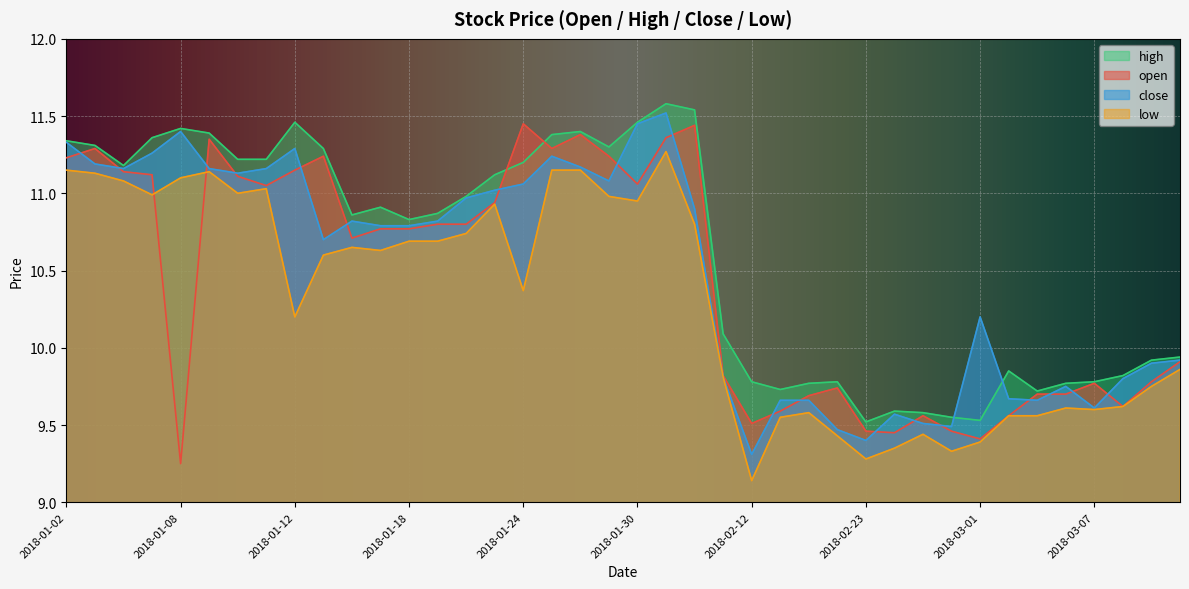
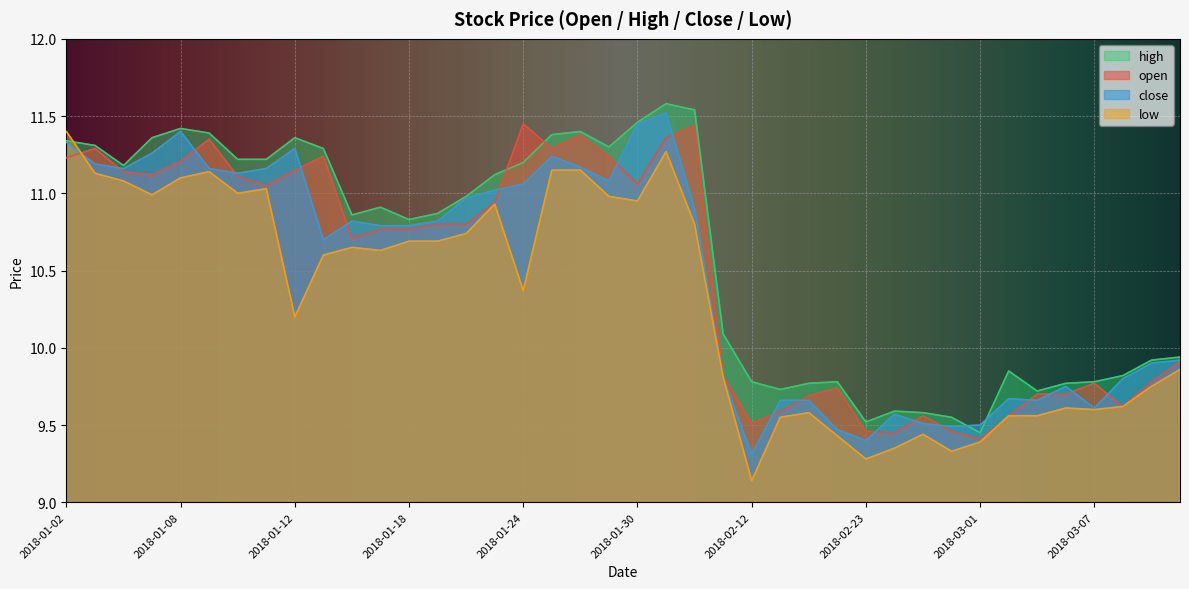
  {
    "high": {
      "2018-01-08": 11.42,
-     "2018-01-12": 11.46,
+     "2018-01-12": 11.36,
      "2018-01-18": 10.83,
      "2018-01-24": 11.20,
      "2018-02-12": 9.78,
      "2018-02-23": 9.52,
-     "2018-03-01": 9.53
+     "2018-03-01": 9.45
    },
    "open": {
      "2018-01-02": 11.23,
-     "2018-01-08": 9.25,
+     "2018-01-08": 11.21,
      "2018-01-12": 11.15,
      "2018-01-18": 10.77,
      "2018-01-24": 11.45,
      "2018-01-30": 11.06,
      "2018-02-12": 9.51,
      "2018-02-23": 9.46,
      "2018-03-01": 9.41
    },
    "close": {
      "2018-01-08": 11.4,
      "2018-01-12": 11.3,
      "2018-01-18": 10.8,
      "2018-01-24": 11.06,
      "2018-02-12": 9.3,
      "2018-02-23": 9.4,
-     "2018-03-01": 10.2
+     "2018-03-01": 9.5
    },
    "low": {
-     "2018-01-02": 11.15,
+     "2018-01-02": 11.40,
      "2018-01-08": 11.10,
      "2018-01-12": 10.20,
      "2018-01-18": 10.69,
      "2018-01-24": 10.37,
      "2018-01-30": 10.95,
      "2018-02-12": 9.14,
      "2018-02-23": 9.28,
      "2018-03-01": 9.39
    }
  }
